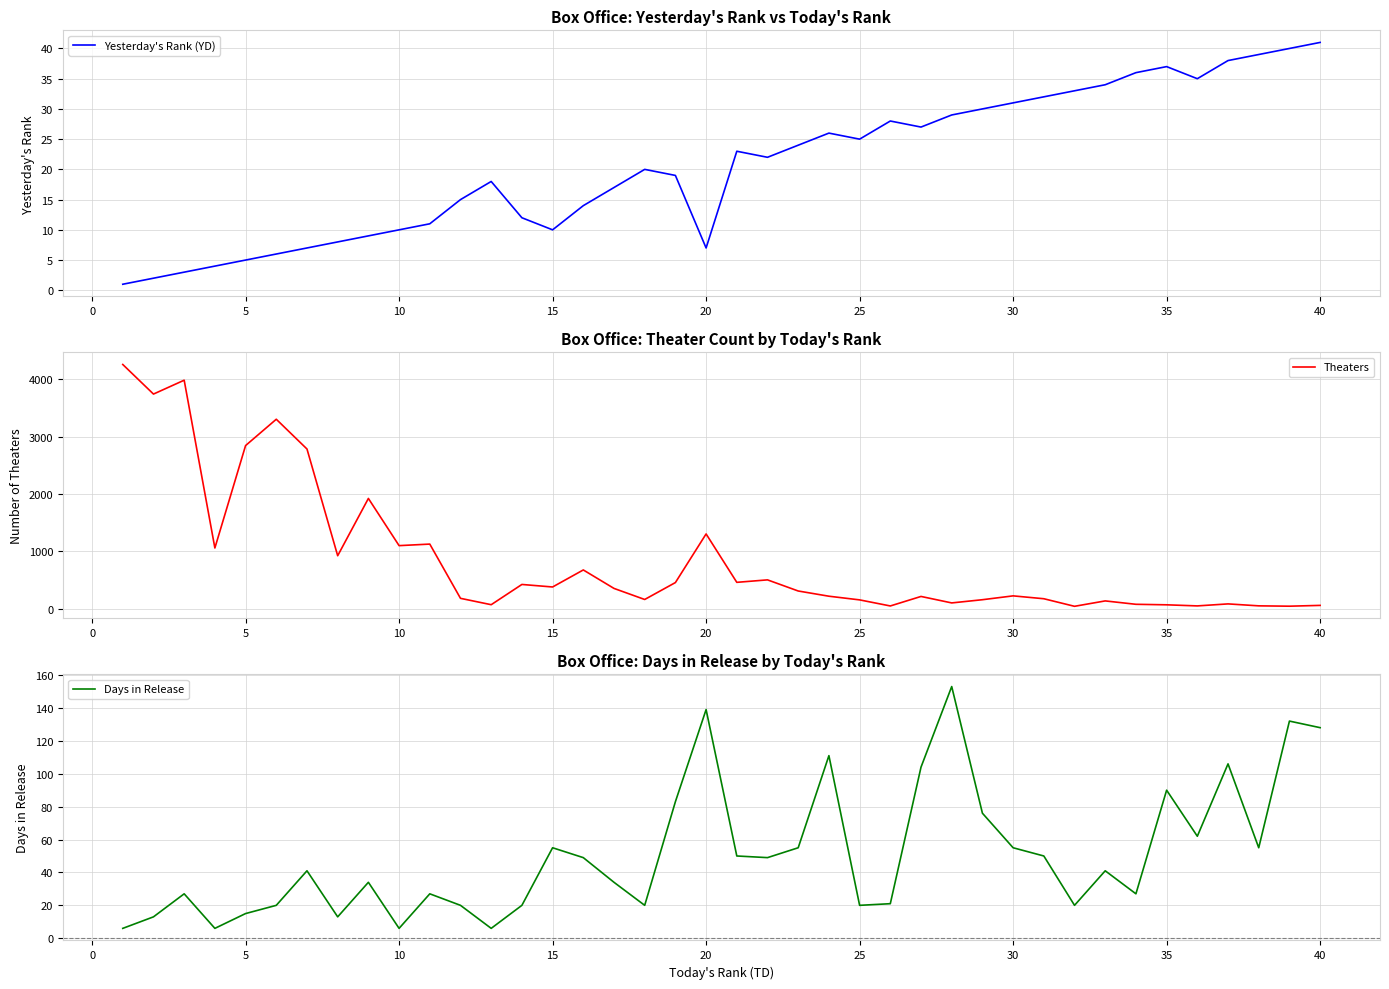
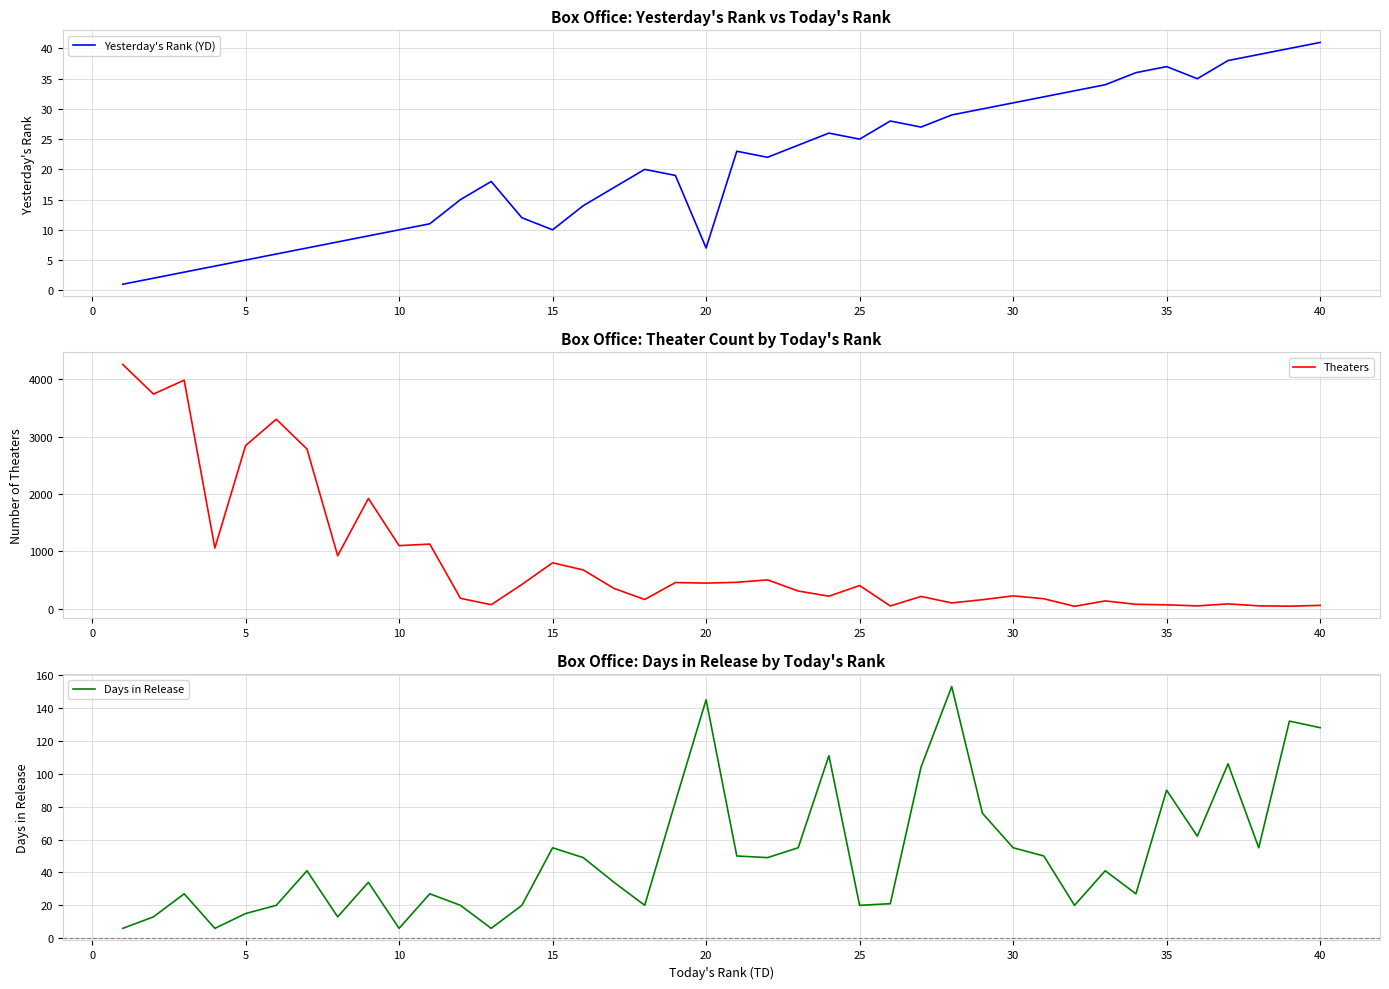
  {
    "Box Office: Yesterday's Rank vs Today's Rank": {
      "5": 5,
      "10": 10,
      "15": 10,
      "20": 7,
      "25": 25,
      "30": 31,
      "35": 37,
      "40": 41
    },
    "Box Office: Theater Count by Today's Rank": {
      "5": 2800,
      "10": 1100,
-     "15": 400,
-     "20": 1300,
-     "25": 200,
+     "15": 800,
+     "20": 400,
+     "25": 400,
      "30": 200,
      "35": 100,
      "40": 100
    },
    "Box Office: Days in Release by Today's Rank": {
      "5": 15,
      "10": 6,
      "15": 55,
-     "20": 139,
+     "20": 145,
      "25": 20,
      "30": 55,
      "35": 90,
      "40": 128
    }
  }
